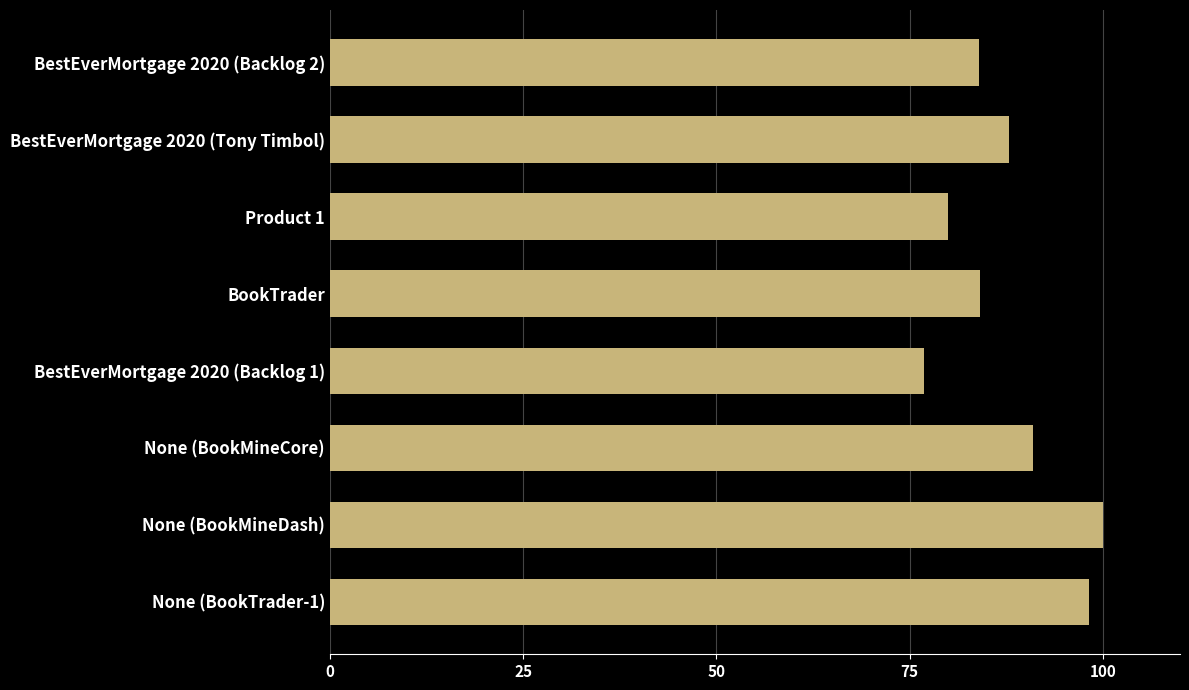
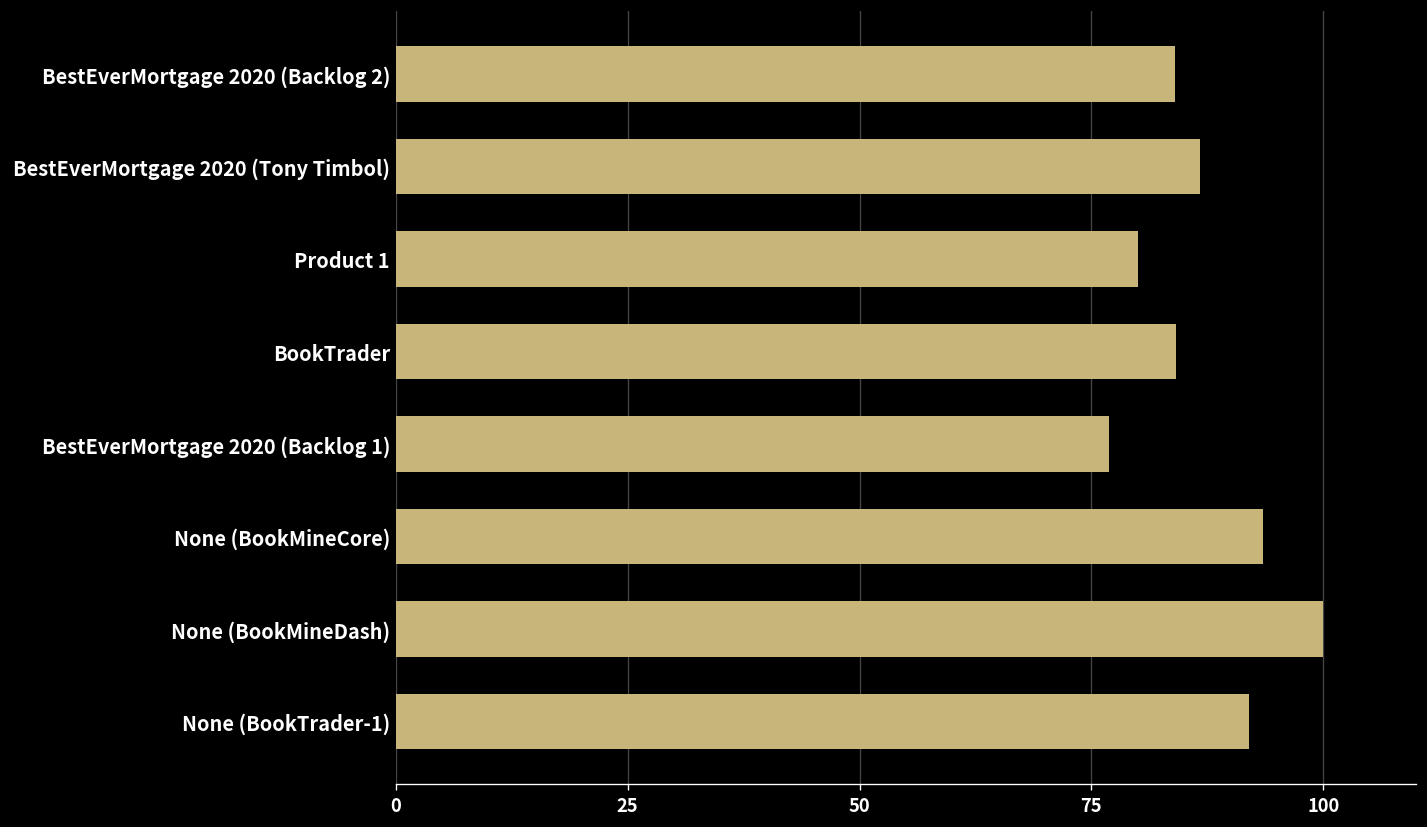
  {
    "BestEverMortgage 2020 (Backlog 2)": 84,
-   "BestEverMortgage 2020 (Tony Timbol)": 88,
+   "BestEverMortgage 2020 (Tony Timbol)": 87,
    "Product 1": 80,
    "BookTrader": 84,
    "BestEverMortgage 2020 (Backlog 1)": 77,
-   "None (BookMineCore)": 91,
+   "None (BookMineCore)": 94,
    "None (BookMineDash)": 100,
-   "None (BookTrader-1)": 98
+   "None (BookTrader-1)": 92
  }
